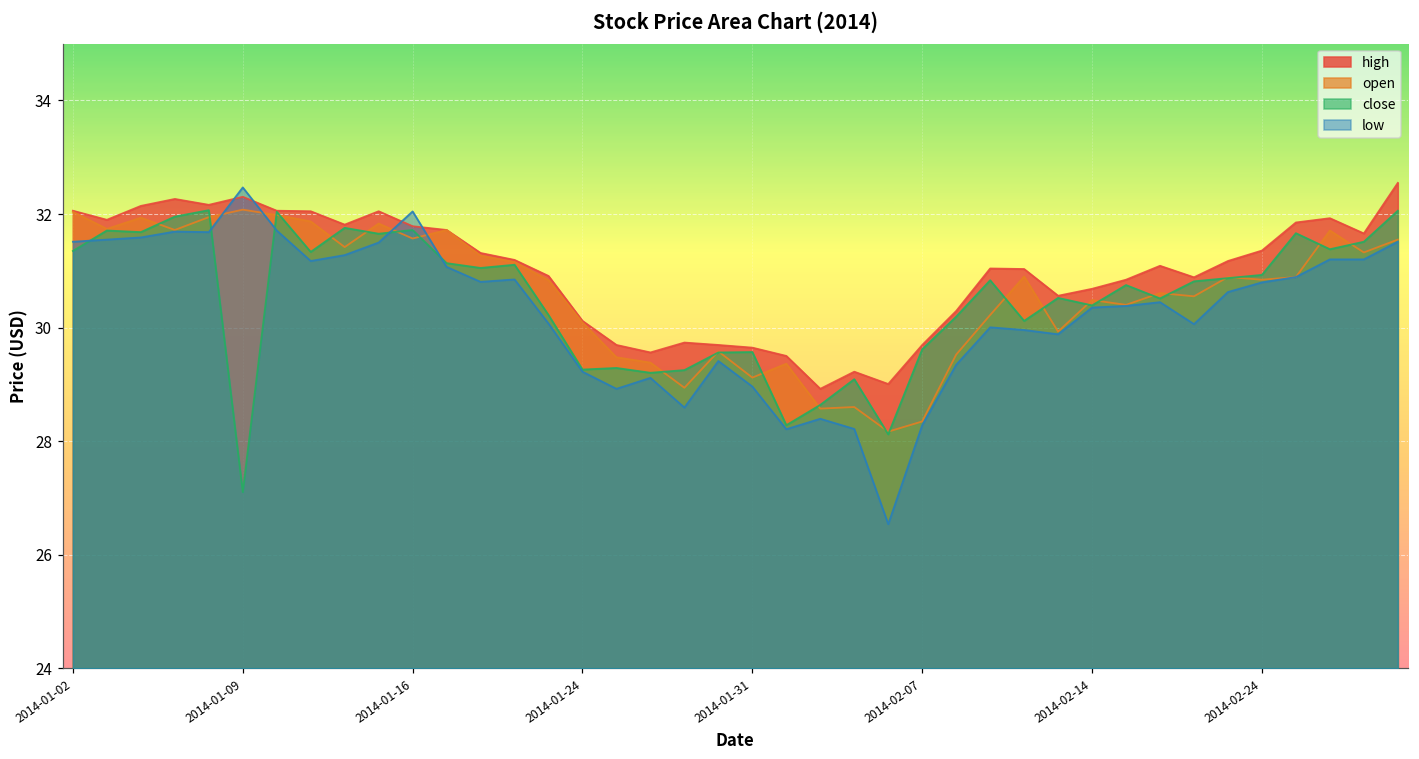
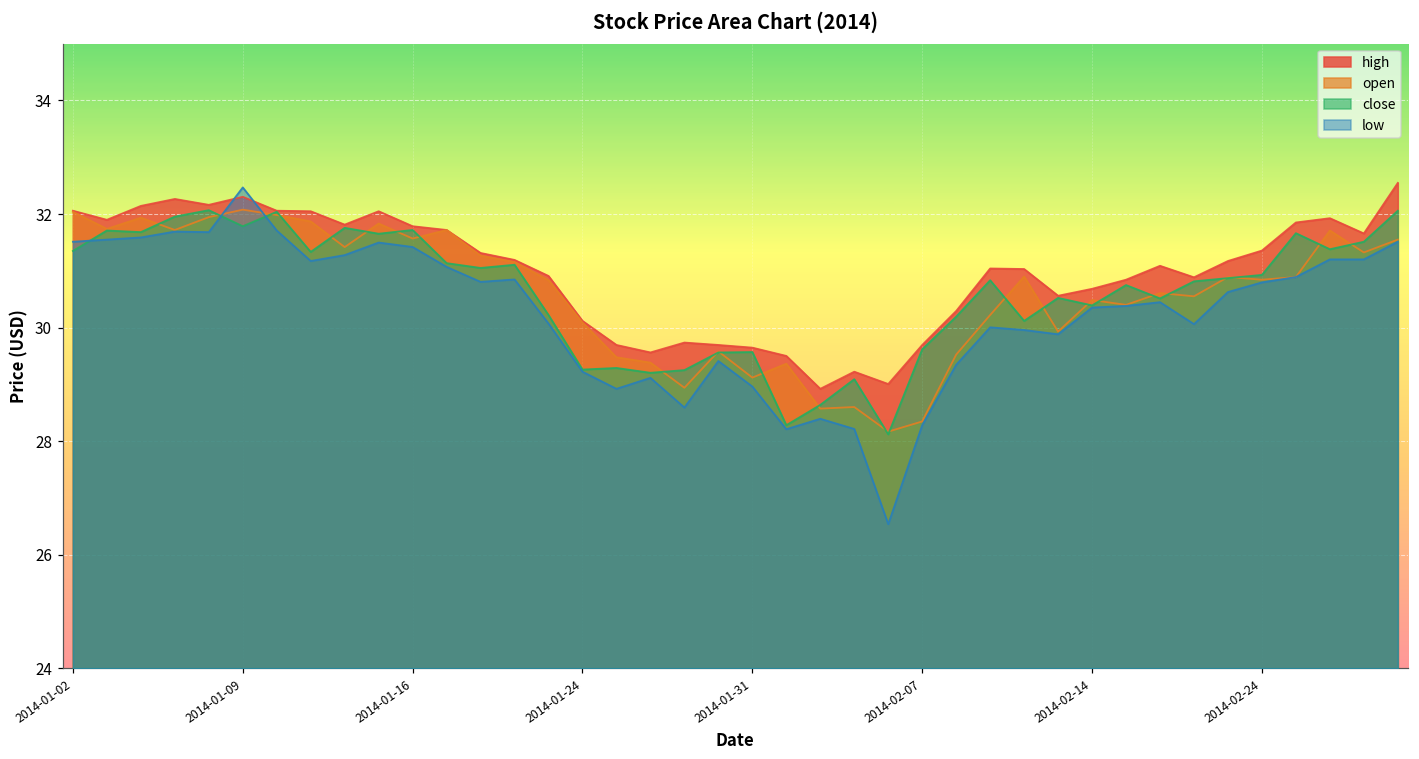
  {
    "close": {
      "2014-01-02": 31.4,
-     "2014-01-09": 27.1,
+     "2014-01-09": 31.8,
      "2014-01-16": 31.7,
      "2014-01-31": 29.6,
      "2014-02-07": 29.6,
      "2014-02-24": 30.9
    },
    "low": {
      "2014-01-02": 31.5,
      "2014-01-09": 32.5,
-     "2014-01-16": 32.0,
+     "2014-01-16": 31.4,
      "2014-01-31": 29.0,
      "2014-02-07": 28.3
    }
  }
